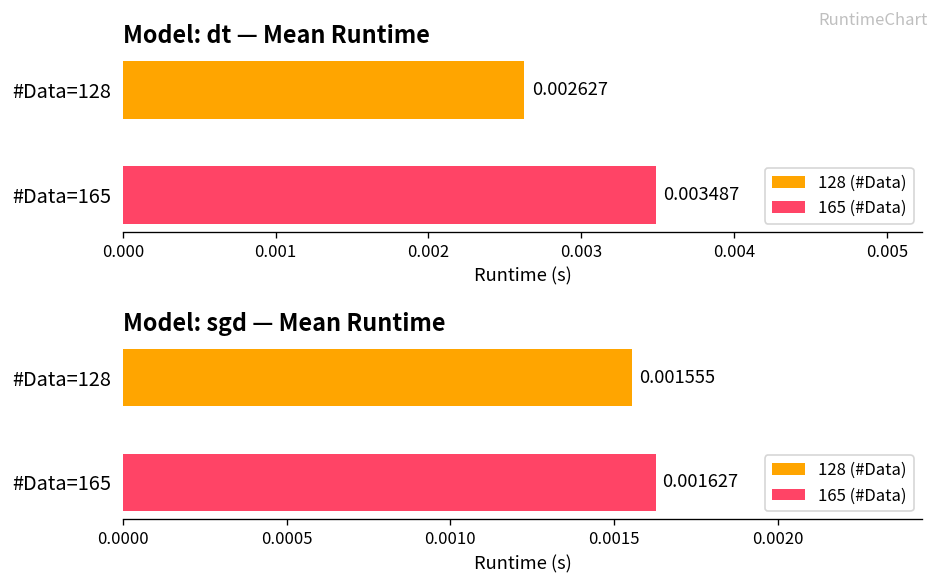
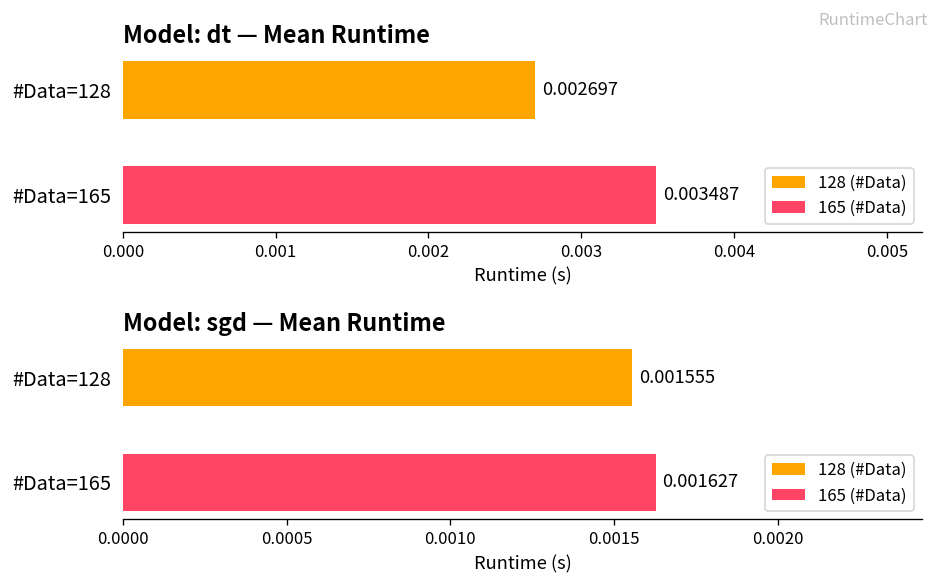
  {
    "Model: dt — Mean Runtime": {
-     "#Data=128": 0.002627,
+     "#Data=128": 0.002697,
      "#Data=165": 0.003487
    },
    "Model: sgd — Mean Runtime": {
      "#Data=128": 0.001555,
      "#Data=165": 0.001627
    }
  }
